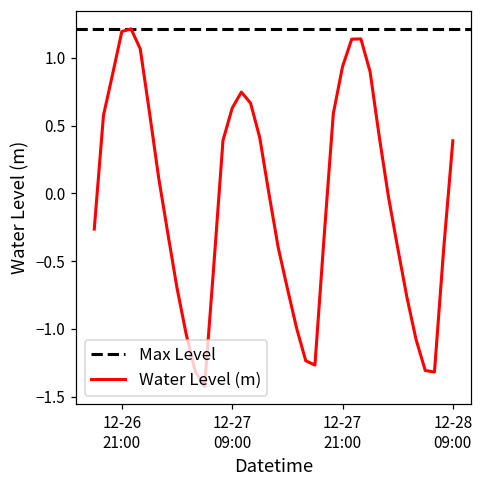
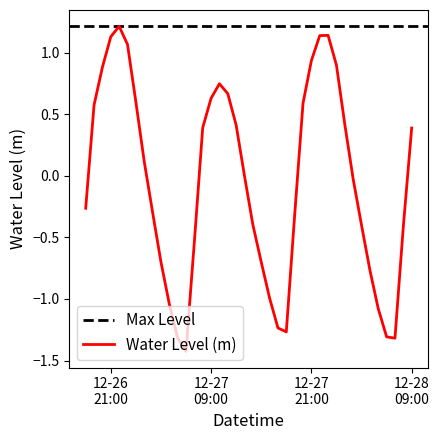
  {
-   "12-26 21:00": 1.20,
+   "12-26 21:00": 1.13,
    "12-27 09:00": 0.63,
    "12-27 21:00": 0.93,
    "12-28 09:00": 0.39
  }
